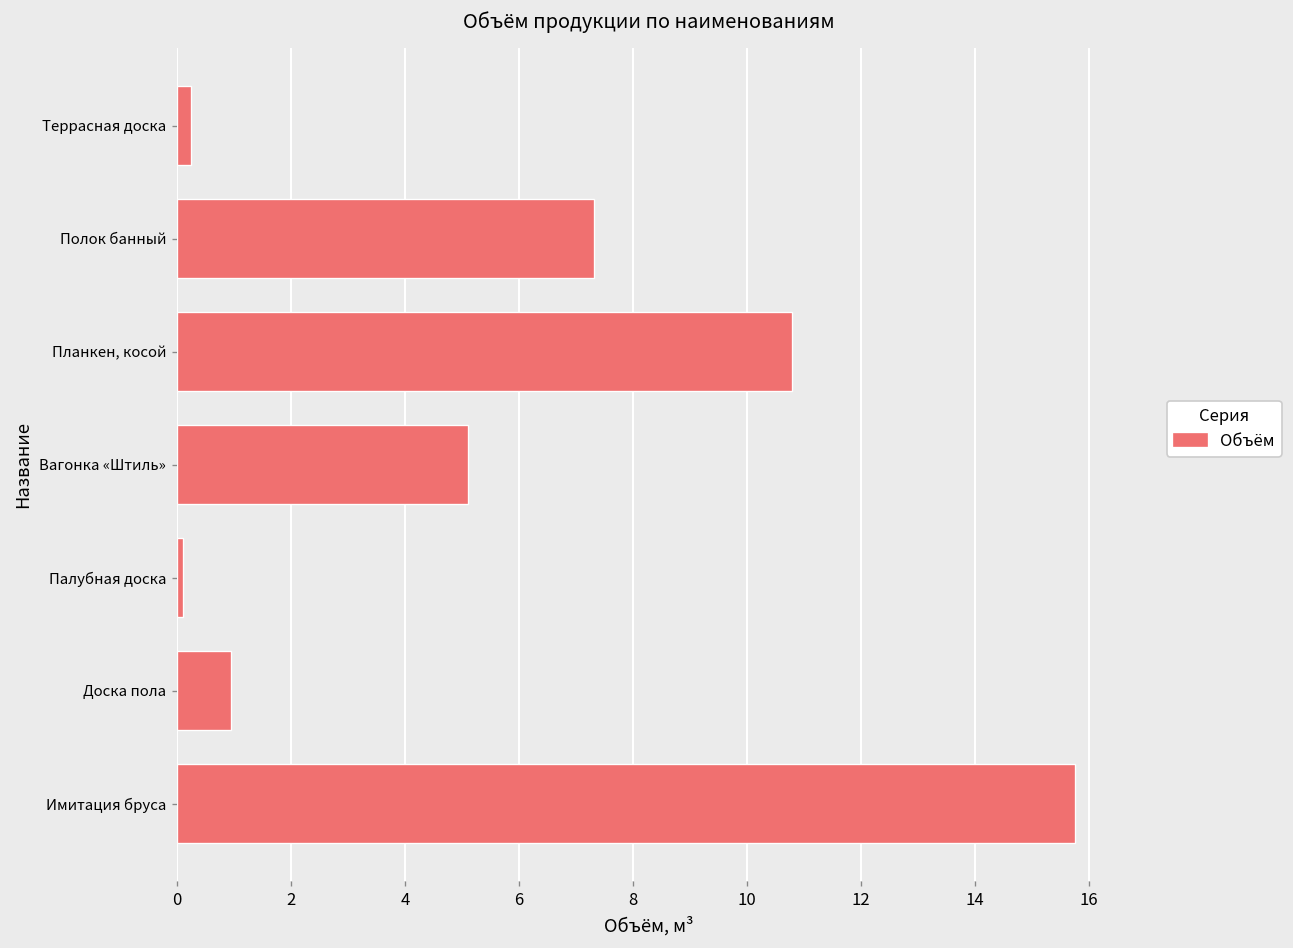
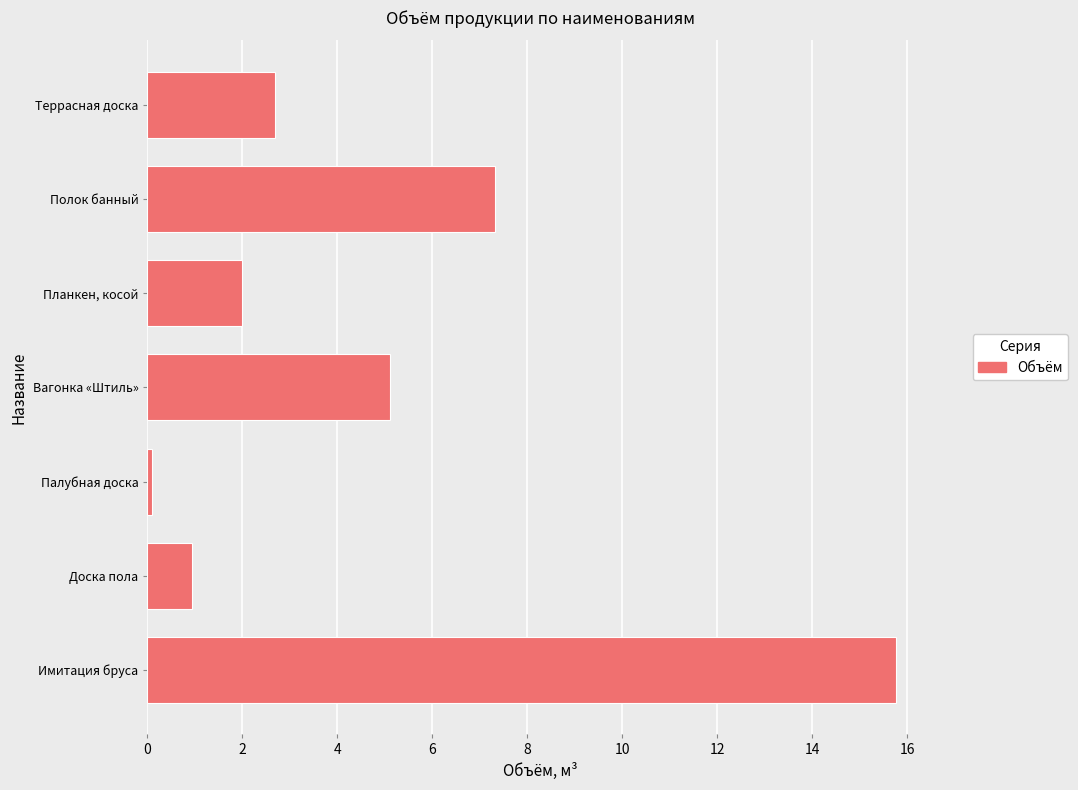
  {
-   "Террасная доска": 0.3,
+   "Террасная доска": 2.7,
    "Полок банный": 7.3,
-   "Планкен, косой": 10.8,
+   "Планкен, косой": 2.0,
    "Вагонка «Штиль»": 5.1,
    "Палубная доска": 0.1,
    "Доска пола": 0.9,
    "Имитация бруса": 15.8
  }
